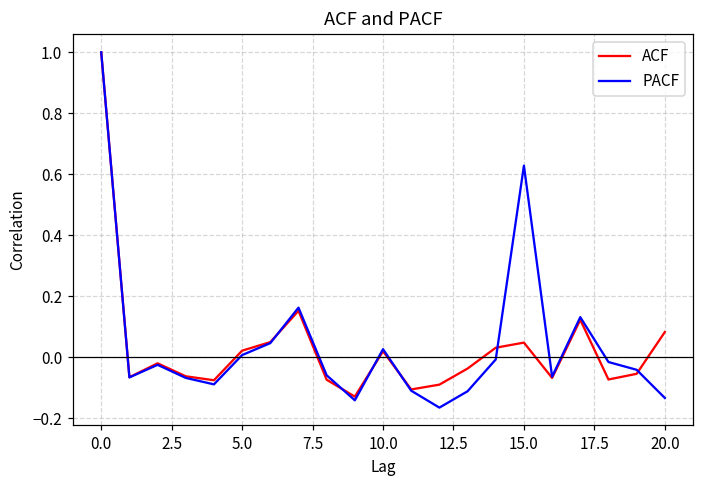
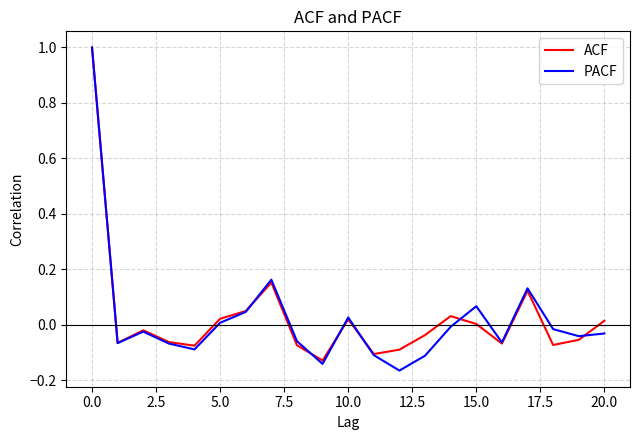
  {
    "ACF": {
      "5.0": 0.02,
-     "15.0": 0.05,
-     "20.0": 0.08
+     "15.0": 0.00,
+     "20.0": 0.01
    },
    "PACF": {
      "5.0": 0.01,
-     "15.0": 0.63,
-     "20.0": -0.13
+     "15.0": 0.07,
+     "20.0": -0.03
    }
  }
